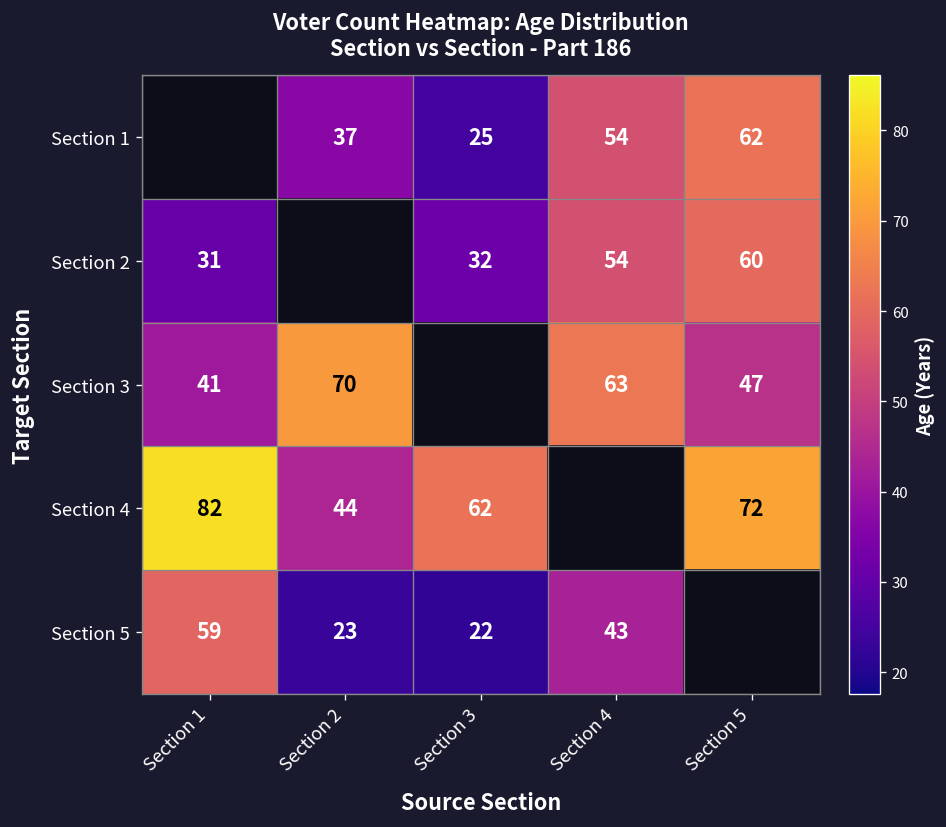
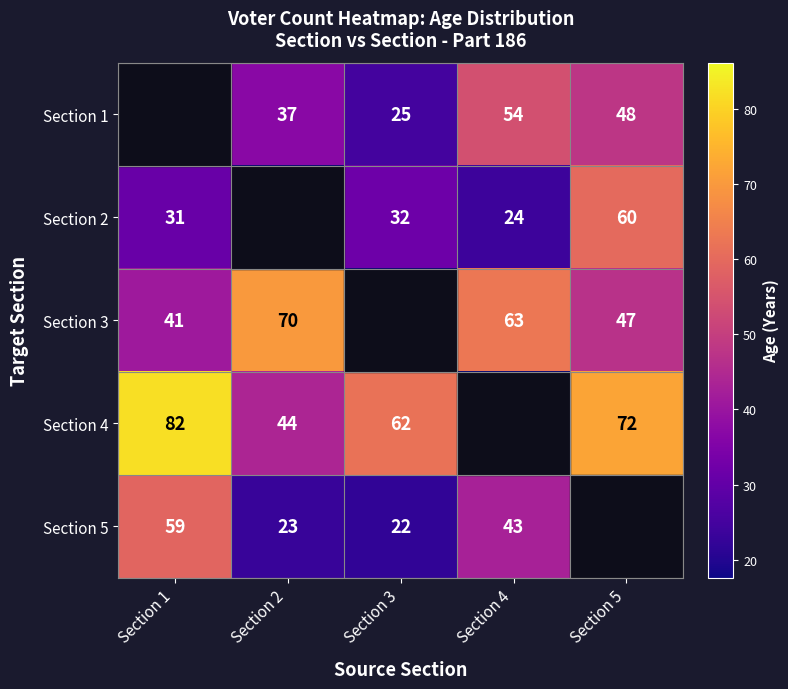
  {
    "Section 1": {
      "Section 2": 37,
      "Section 3": 25,
      "Section 4": 54,
-     "Section 5": 62
+     "Section 5": 48
    },
    "Section 2": {
      "Section 1": 31,
      "Section 3": 32,
-     "Section 4": 54,
+     "Section 4": 24,
      "Section 5": 60
    },
    "Section 3": {
      "Section 1": 41,
      "Section 2": 70,
      "Section 4": 63,
      "Section 5": 47
    },
    "Section 4": {
      "Section 1": 82,
      "Section 2": 44,
      "Section 3": 62,
      "Section 5": 72
    },
    "Section 5": {
      "Section 1": 59,
      "Section 2": 23,
      "Section 3": 22,
      "Section 4": 43
    }
  }
